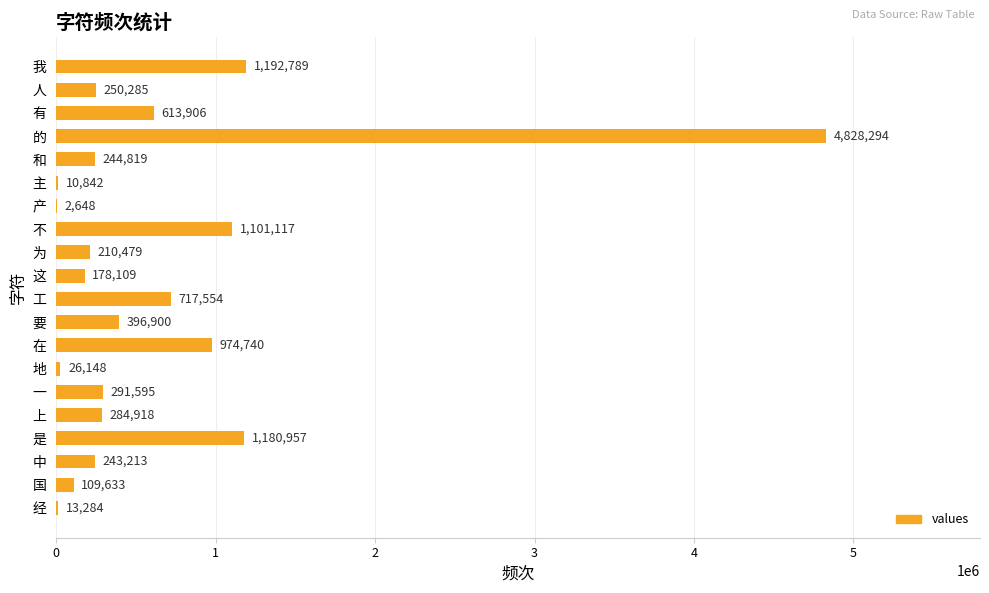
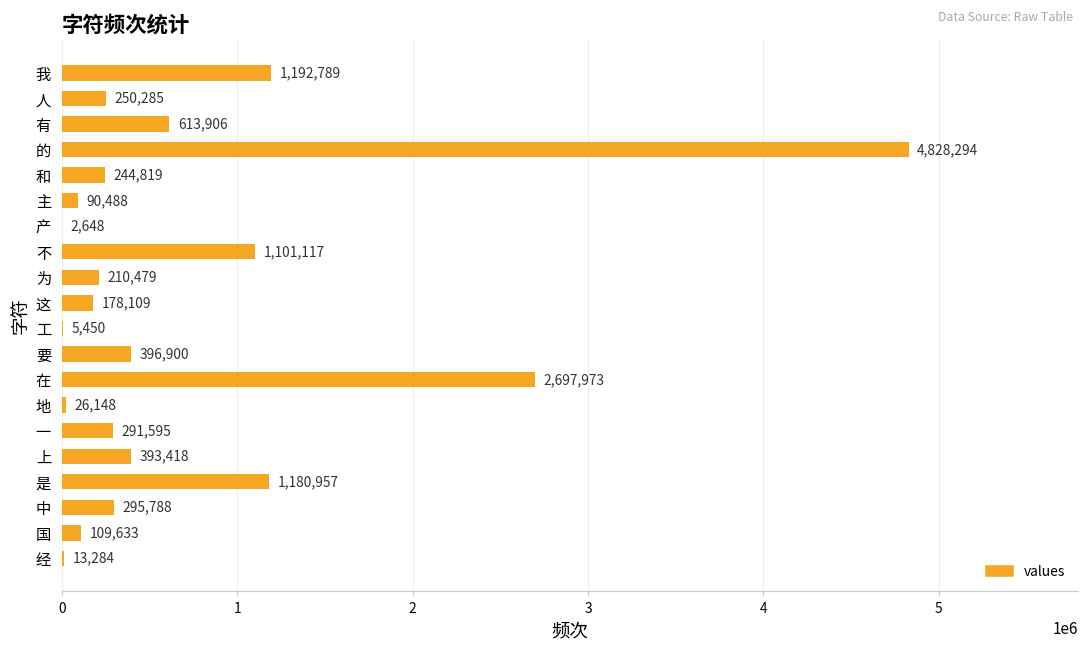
  {
    "我": "1,192,789",
    "人": "250,285",
    "有": "613,906",
    "的": "4,828,294",
    "和": "244,819",
-   "主": "10,842",
+   "主": "90,488",
    "产": "2,648",
    "不": "1,101,117",
    "为": "210,479",
    "这": "178,109",
-   "工": "717,554",
+   "工": "5,450",
    "要": "396,900",
-   "在": "974,740",
+   "在": "2,697,973",
    "地": "26,148",
    "一": "291,595",
-   "上": "284,918",
+   "上": "393,418",
    "是": "1,180,957",
-   "中": "243,213",
+   "中": "295,788",
    "国": "109,633",
    "经": "13,284"
  }
